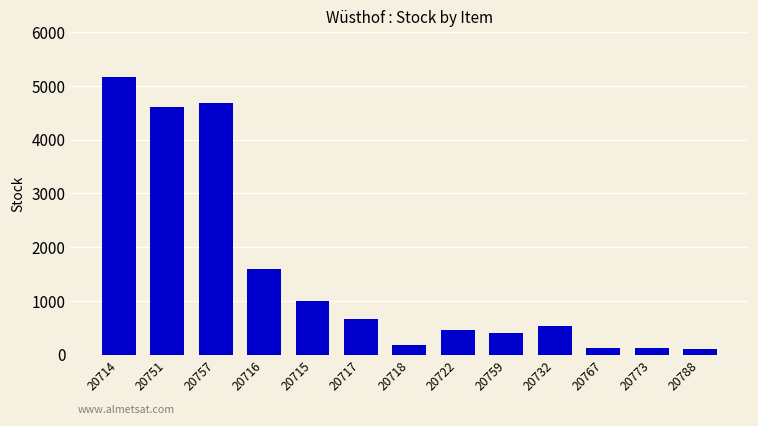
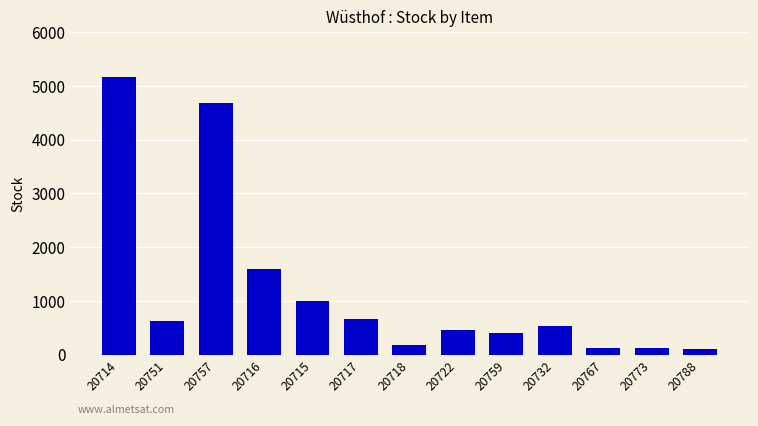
  {
    "20714": 5200,
-   "20751": 4600,
+   "20751": 600,
    "20757": 4700,
    "20716": 1600,
    "20715": 1000,
    "20717": 700,
    "20718": 200,
    "20722": 500,
    "20759": 400,
    "20732": 500,
    "20767": 100,
    "20773": 100,
    "20788": 100
  }
